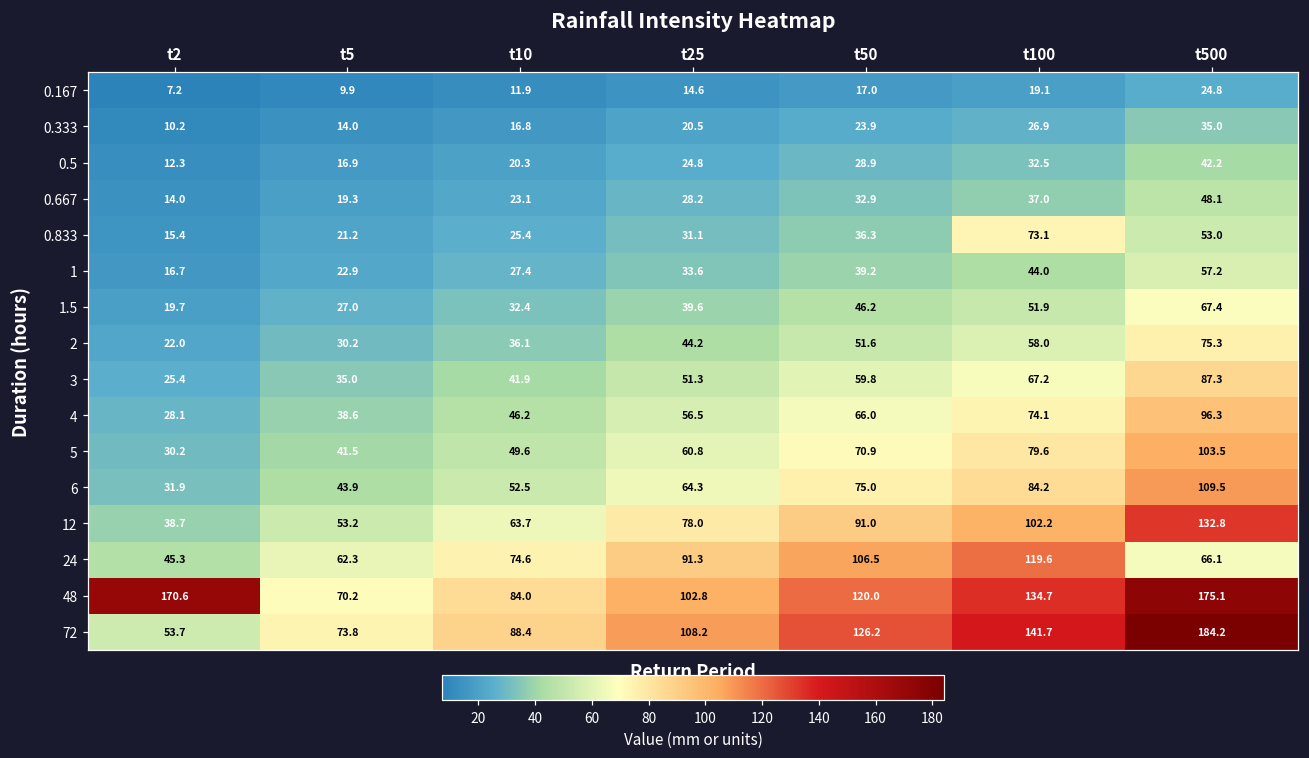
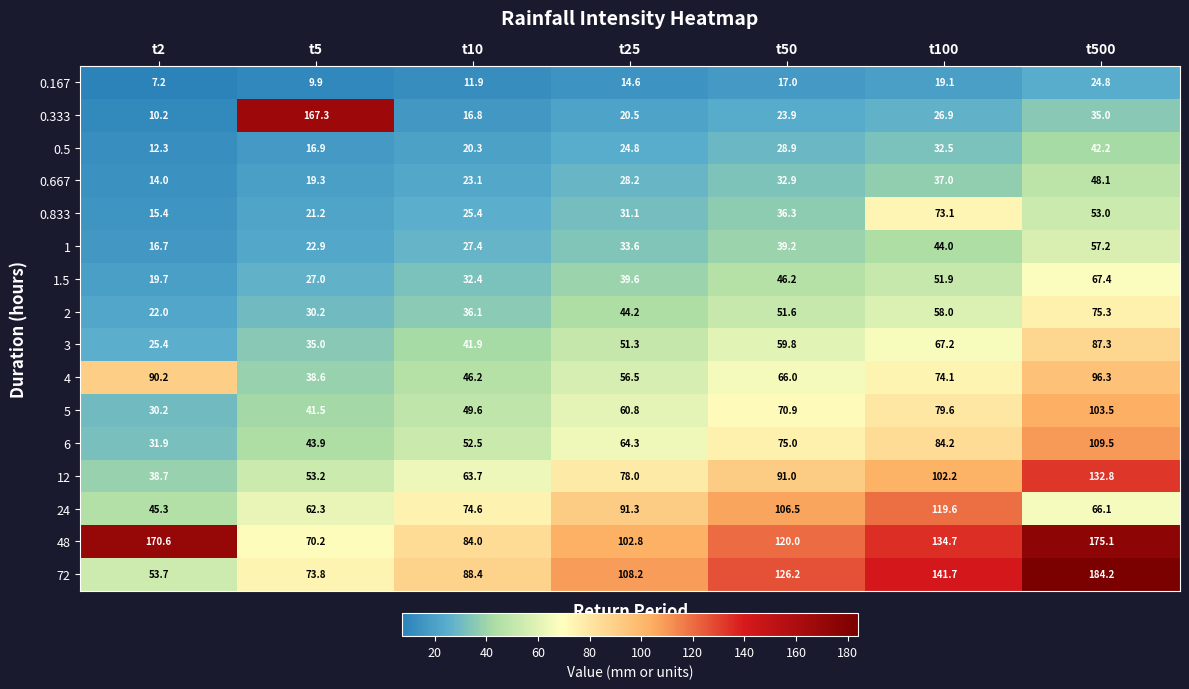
  {
    "0.167": {
      "t2": 7.2,
      "t5": 9.9,
      "t10": 11.9,
      "t25": 14.6,
      "t50": 17.0,
      "t100": 19.1,
      "t500": 24.8
    },
    "0.333": {
      "t2": 10.2,
-     "t5": 14.0,
+     "t5": 167.3,
      "t10": 16.8,
      "t25": 20.5,
      "t50": 23.9,
      "t100": 26.9,
      "t500": 35.0
    },
    "0.5": {
      "t2": 12.3,
      "t5": 16.9,
      "t10": 20.3,
      "t25": 24.8,
      "t50": 28.9,
      "t100": 32.5,
      "t500": 42.2
    },
    "0.667": {
      "t2": 14.0,
      "t5": 19.3,
      "t10": 23.1,
      "t25": 28.2,
      "t50": 32.9,
      "t100": 37.0,
      "t500": 48.1
    },
    "0.833": {
      "t2": 15.4,
      "t5": 21.2,
      "t10": 25.4,
      "t25": 31.1,
      "t50": 36.3,
      "t100": 73.1,
      "t500": 53.0
    },
    "1": {
      "t2": 16.7,
      "t5": 22.9,
      "t10": 27.4,
      "t25": 33.6,
      "t50": 39.2,
      "t100": 44.0,
      "t500": 57.2
    },
    "1.5": {
      "t2": 19.7,
      "t5": 27.0,
      "t10": 32.4,
      "t25": 39.6,
      "t50": 46.2,
      "t100": 51.9,
      "t500": 67.4
    },
    "2": {
      "t2": 22.0,
      "t5": 30.2,
      "t10": 36.1,
      "t25": 44.2,
      "t50": 51.6,
      "t100": 58.0,
      "t500": 75.3
    },
    "3": {
      "t2": 25.4,
      "t5": 35.0,
      "t10": 41.9,
      "t25": 51.3,
      "t50": 59.8,
      "t100": 67.2,
      "t500": 87.3
    },
    "4": {
-     "t2": 28.1,
+     "t2": 90.2,
      "t5": 38.6,
      "t10": 46.2,
      "t25": 56.5,
      "t50": 66.0,
      "t100": 74.1,
      "t500": 96.3
    },
    "5": {
      "t2": 30.2,
      "t5": 41.5,
      "t10": 49.6,
      "t25": 60.8,
      "t50": 70.9,
      "t100": 79.6,
      "t500": 103.5
    },
    "6": {
      "t2": 31.9,
      "t5": 43.9,
      "t10": 52.5,
      "t25": 64.3,
      "t50": 75.0,
      "t100": 84.2,
      "t500": 109.5
    },
    "12": {
      "t2": 38.7,
      "t5": 53.2,
      "t10": 63.7,
      "t25": 78.0,
      "t50": 91.0,
      "t100": 102.2,
      "t500": 132.8
    },
    "24": {
      "t2": 45.3,
      "t5": 62.3,
      "t10": 74.6,
      "t25": 91.3,
      "t50": 106.5,
      "t100": 119.6,
      "t500": 66.1
    },
    "48": {
      "t2": 170.6,
      "t5": 70.2,
      "t10": 84.0,
      "t25": 102.8,
      "t50": 120.0,
      "t100": 134.7,
      "t500": 175.1
    },
    "72": {
      "t2": 53.7,
      "t5": 73.8,
      "t10": 88.4,
      "t25": 108.2,
      "t50": 126.2,
      "t100": 141.7,
      "t500": 184.2
    }
  }
